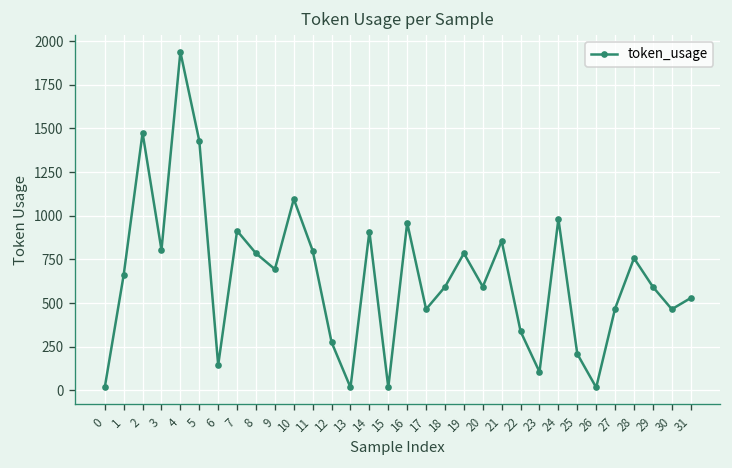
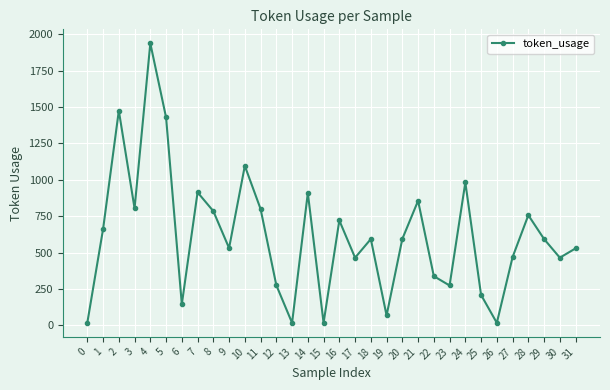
  {
    "0": 20,
    "1": 660,
    "2": 1480,
    "3": 800,
    "4": 1940,
    "5": 1430,
    "6": 150,
    "7": 910,
    "8": 790,
-   "9": 690,
+   "9": 530,
    "10": 1100,
    "11": 800,
    "12": 280,
    "13": 20,
    "14": 910,
    "15": 20,
-   "16": 960,
+   "16": 720,
    "17": 470,
    "18": 590,
-   "19": 790,
+   "19": 70,
    "20": 590,
    "21": 860,
    "22": 340,
-   "23": 110,
+   "23": 270,
    "24": 980,
    "25": 210,
    "26": 20,
    "27": 470,
    "28": 760,
    "29": 590,
    "30": 470,
    "31": 530
  }
